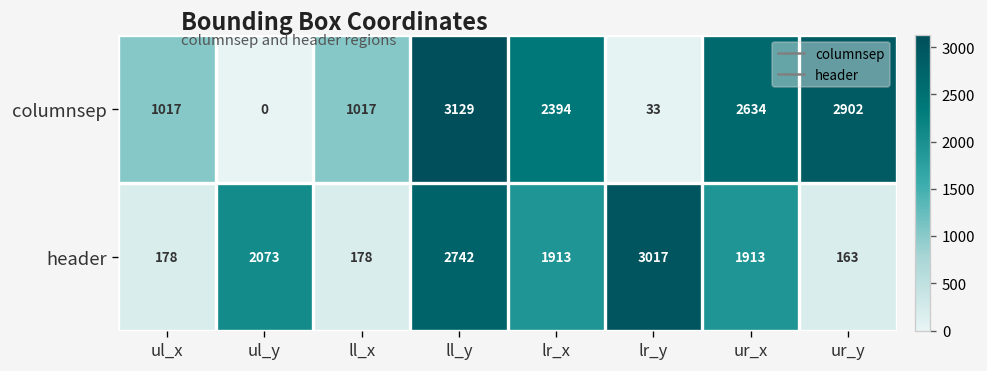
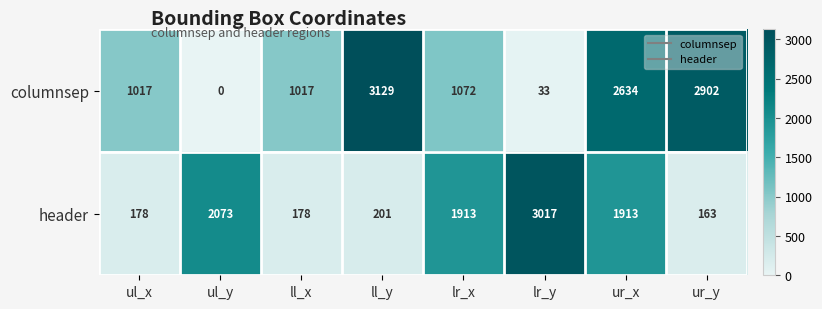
  {
    "columnsep": {
      "ul_x": 1017,
      "ul_y": 0,
      "ll_x": 1017,
      "ll_y": 3129,
-     "lr_x": 2394,
+     "lr_x": 1072,
      "lr_y": 33,
      "ur_x": 2634,
      "ur_y": 2902
    },
    "header": {
      "ul_x": 178,
      "ul_y": 2073,
      "ll_x": 178,
-     "ll_y": 2742,
+     "ll_y": 201,
      "lr_x": 1913,
      "lr_y": 3017,
      "ur_x": 1913,
      "ur_y": 163
    }
  }
